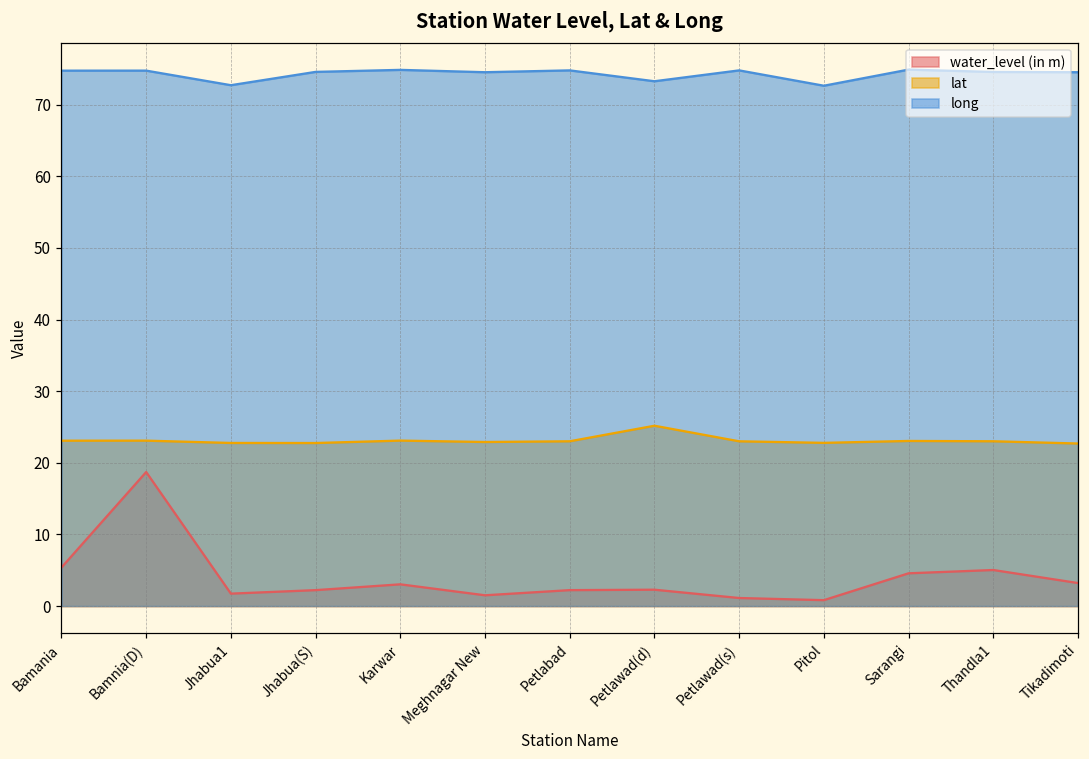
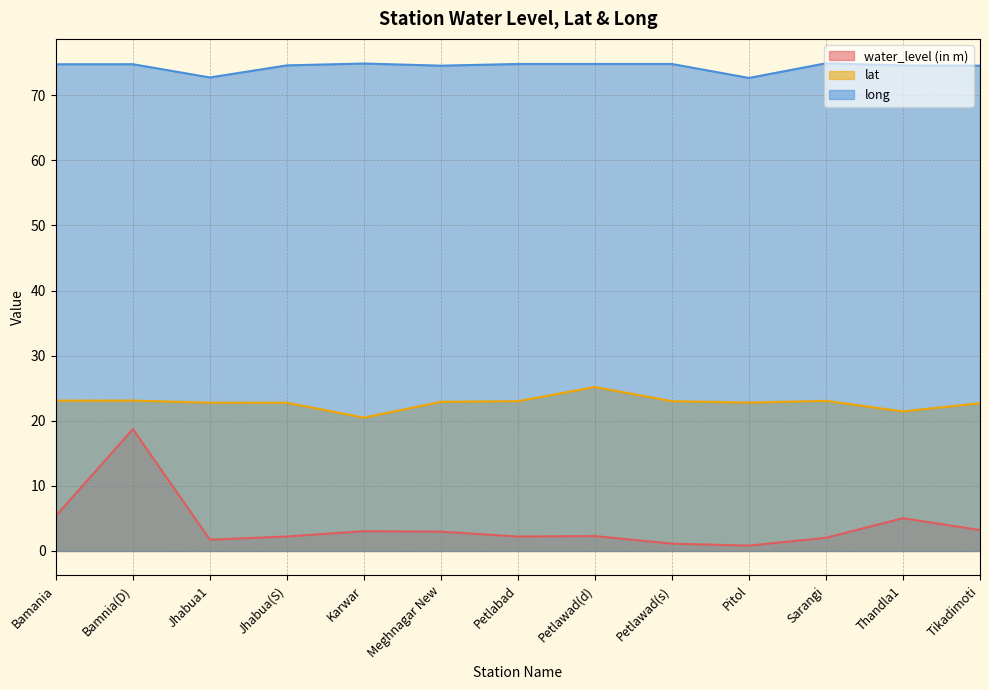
  {
    "water_level (in m)": {
      "Bamania": 5,
      "Bamnia(D)": 19,
      "Jhabua1": 2,
      "Jhabua(S)": 2,
      "Karwar": 3,
-     "Meghnagar New": 2,
+     "Meghnagar New": 3,
      "Petlabad": 2,
      "Petlawad(d)": 2,
      "Petlawad(s)": 1,
      "Pitol": 1,
-     "Sarangi": 5,
+     "Sarangi": 2,
      "Thandla1": 5,
      "Tikadimoti": 3
    },
    "lat": {
      "Bamania": 23,
      "Bamnia(D)": 23,
      "Jhabua1": 23,
      "Jhabua(S)": 23,
-     "Karwar": 23,
+     "Karwar": 20,
      "Meghnagar New": 23,
      "Petlabad": 23,
      "Petlawad(d)": 25,
      "Petlawad(s)": 23,
      "Pitol": 23,
      "Sarangi": 23,
-     "Thandla1": 23,
+     "Thandla1": 21,
      "Tikadimoti": 23
    },
    "long": {
      "Bamania": 75,
      "Bamnia(D)": 75,
      "Jhabua1": 73,
      "Jhabua(S)": 75,
      "Karwar": 75,
      "Meghnagar New": 75,
      "Petlabad": 75,
-     "Petlawad(d)": 73,
+     "Petlawad(d)": 75,
      "Petlawad(s)": 75,
      "Pitol": 73,
      "Tikadimoti": 75
    }
  }
